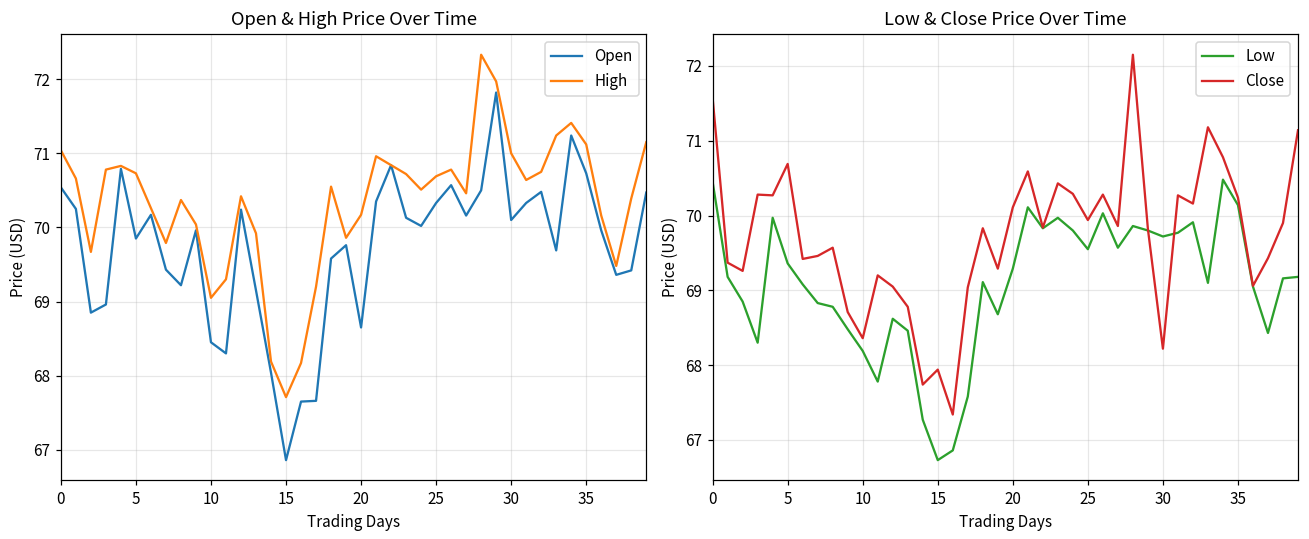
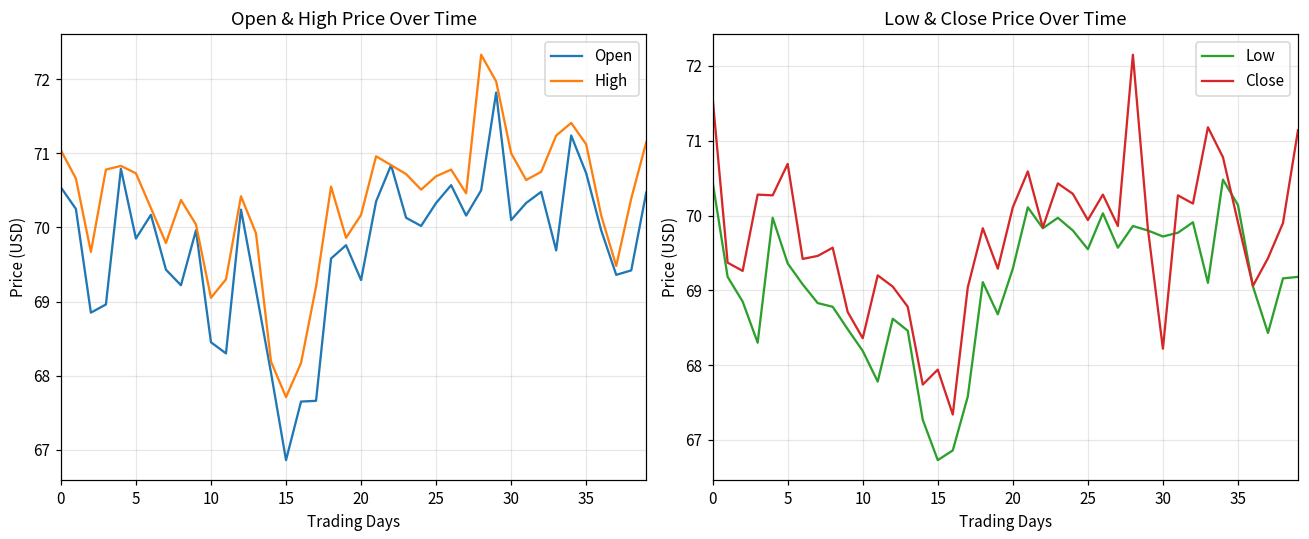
  {
    "Open & High Price Over Time": {
      "Open": {
        "0": 70.5,
        "5": 69.9,
        "10": 68.5,
        "15": 66.9,
-       "20": 68.7,
+       "20": 69.3,
        "25": 70.3,
        "30": 70.1,
        "35": 70.7
      },
      "High": {
        "0": 71.0,
        "5": 70.7,
        "10": 69.1,
        "15": 67.7,
        "20": 70.2,
        "25": 70.7,
        "30": 71.0,
        "35": 71.1
      }
    },
    "Low & Close Price Over Time": {
      "Low": {
        "0": 70.5,
        "5": 69.4,
        "10": 68.2,
        "15": 66.7,
        "20": 69.3,
        "25": 69.6,
        "30": 69.7,
        "35": 70.1
      },
      "Close": {
        "0": 71.6,
        "5": 70.7,
        "10": 68.4,
        "15": 67.9,
        "20": 70.1,
        "25": 69.9,
        "30": 68.2,
-       "35": 70.2
+       "35": 69.9
      }
    }
  }
